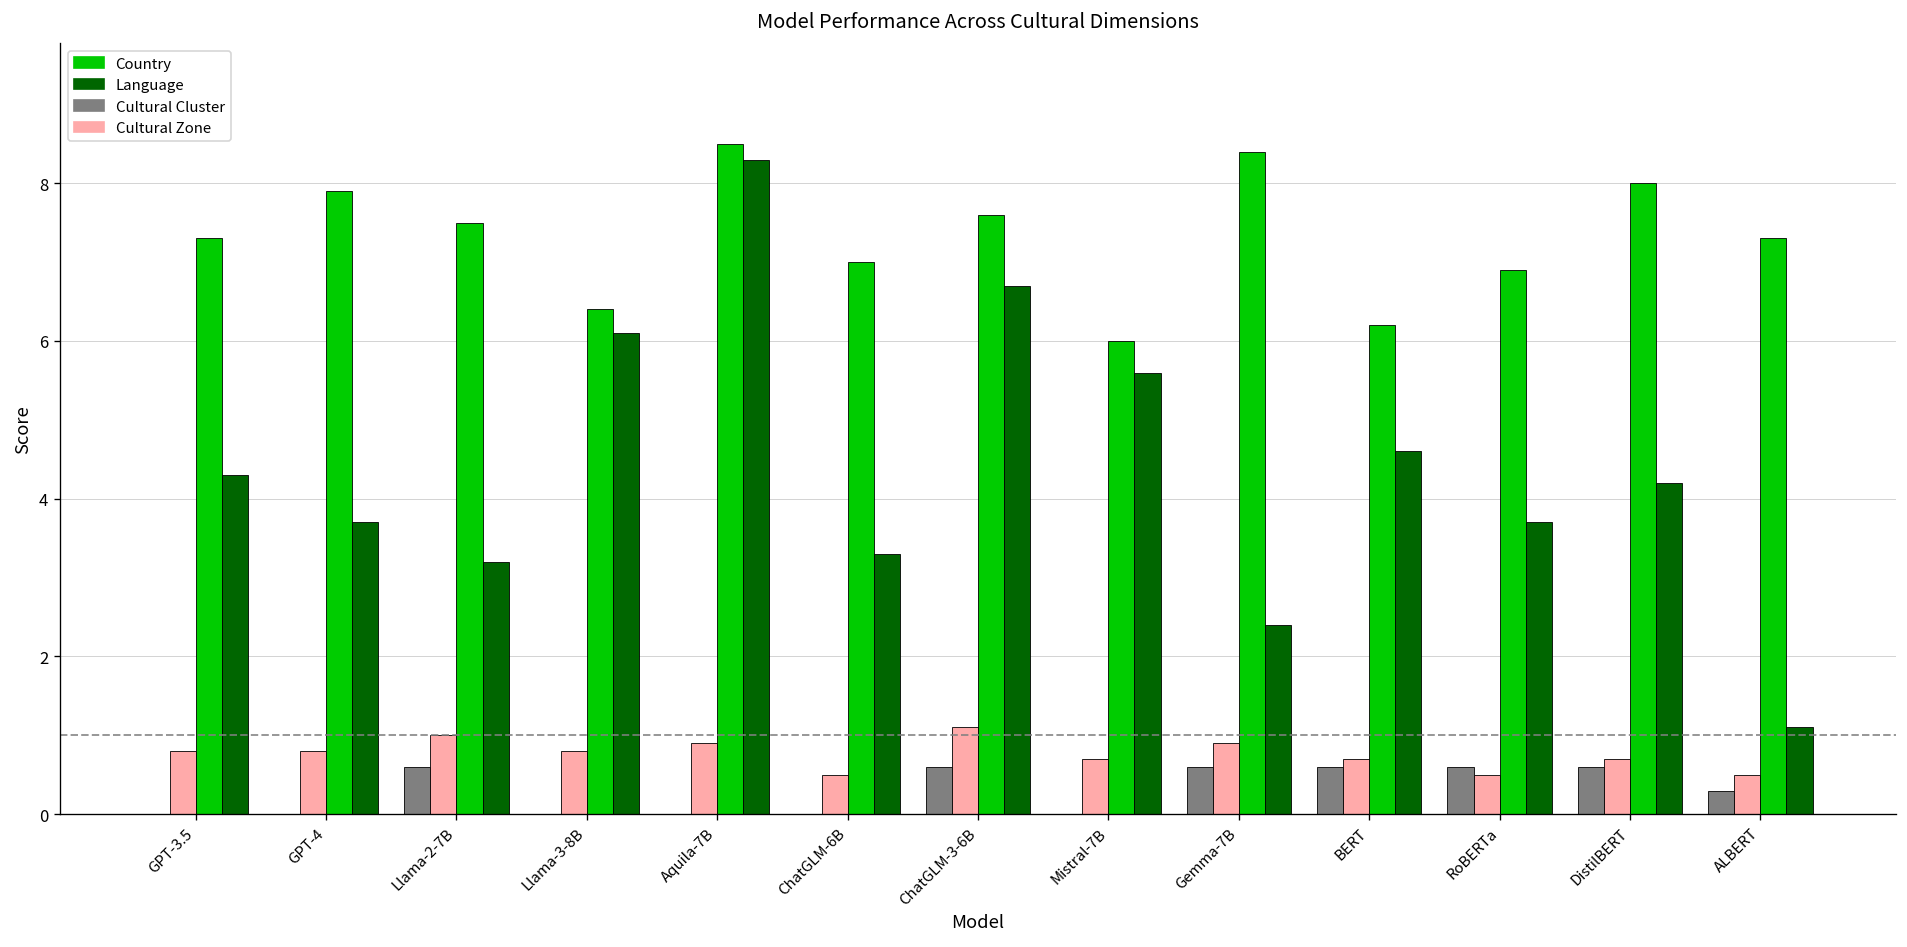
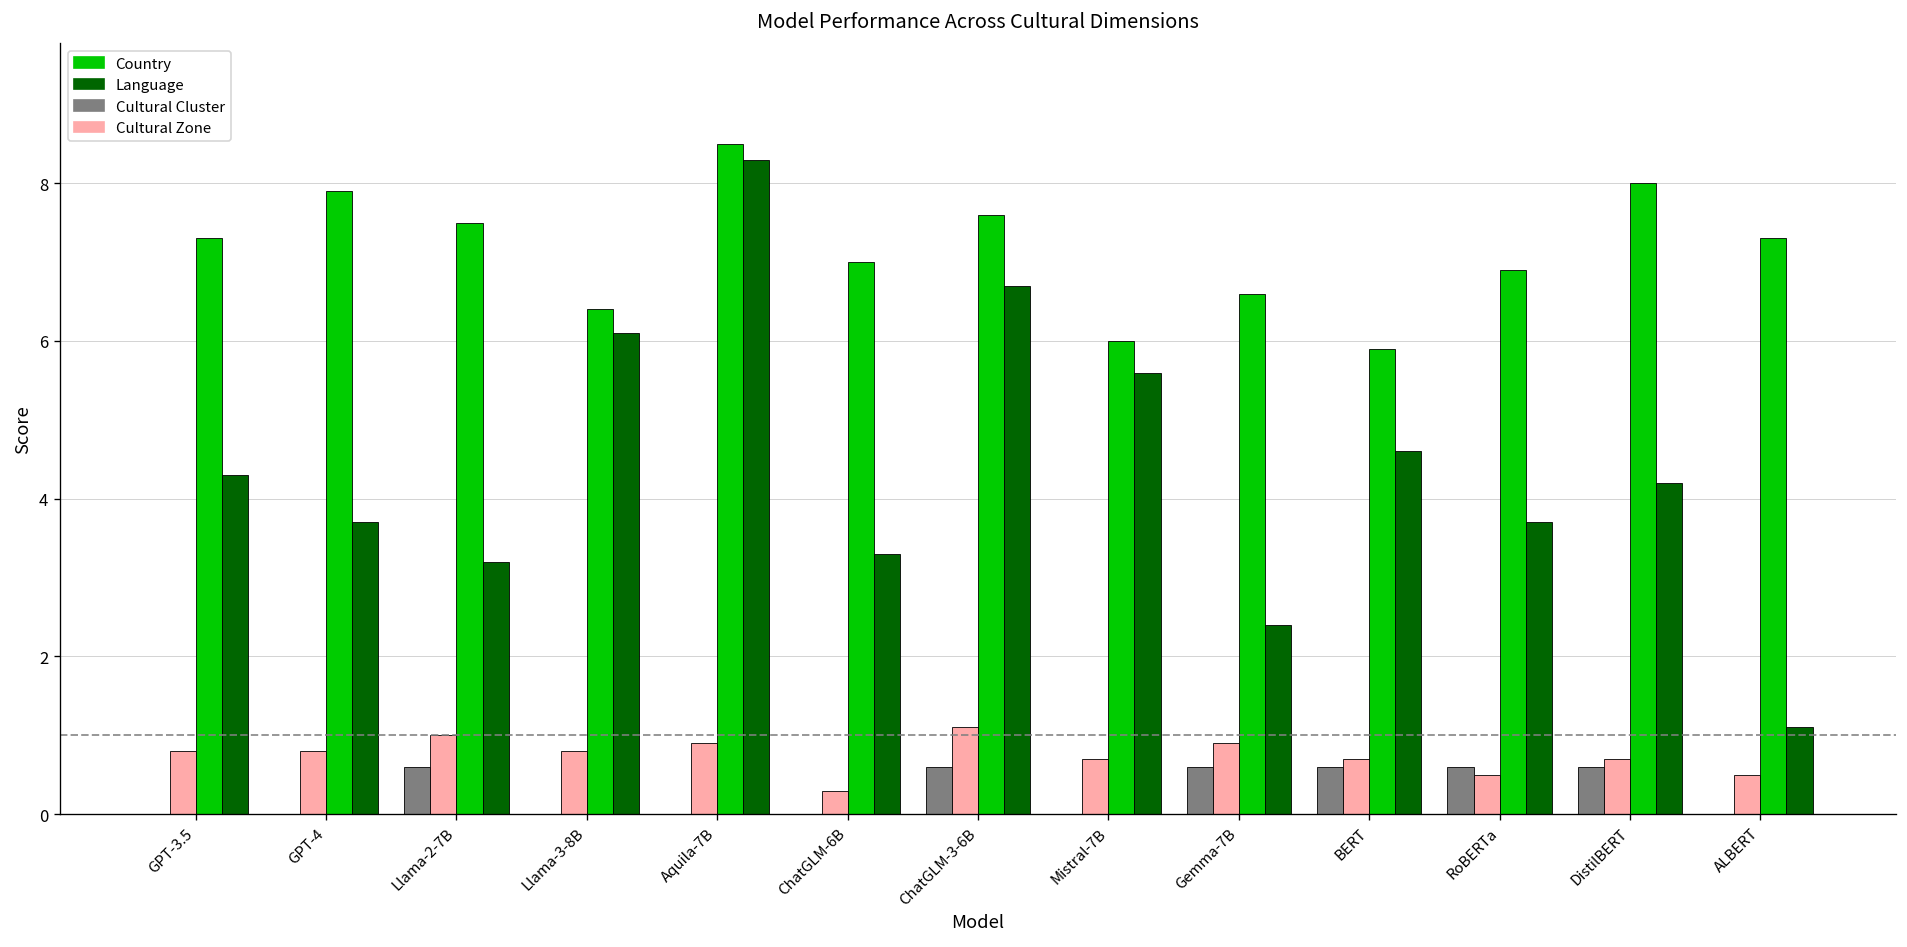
  {
    "Cultural Cluster": {
      "GPT-3.5": 0.0,
      "GPT-4": 0.0,
      "Llama-2-7B": 0.6,
      "Llama-3-8B": 0.0,
      "Aquila-7B": 0.0,
      "ChatGLM-6B": 0.0,
      "ChatGLM-3-6B": 0.6,
      "Mistral-7B": 0.0,
      "Gemma-7B": 0.6,
      "BERT": 0.6,
      "RoBERTa": 0.6,
      "DistilBERT": 0.6,
-     "ALBERT": 0.3
+     "ALBERT": 0.0
    },
    "Cultural Zone": {
      "GPT-3.5": 0.8,
      "GPT-4": 0.8,
      "Llama-2-7B": 1.0,
      "Llama-3-8B": 0.8,
      "Aquila-7B": 0.9,
-     "ChatGLM-6B": 0.5,
+     "ChatGLM-6B": 0.3,
      "ChatGLM-3-6B": 1.1,
      "Mistral-7B": 0.7,
      "Gemma-7B": 0.9,
      "BERT": 0.7,
      "RoBERTa": 0.5,
      "DistilBERT": 0.7,
      "ALBERT": 0.5
    },
    "Country": {
      "GPT-3.5": 7.3,
      "GPT-4": 7.9,
      "Llama-2-7B": 7.5,
      "Llama-3-8B": 6.4,
      "Aquila-7B": 8.5,
      "ChatGLM-6B": 7.0,
      "ChatGLM-3-6B": 7.6,
      "Mistral-7B": 6.0,
-     "Gemma-7B": 8.4,
-     "BERT": 6.2,
+     "Gemma-7B": 6.6,
+     "BERT": 5.9,
      "RoBERTa": 6.9,
      "DistilBERT": 8.0,
      "ALBERT": 7.3
    },
    "Language": {
      "GPT-3.5": 4.3,
      "GPT-4": 3.7,
      "Llama-2-7B": 3.2,
      "Llama-3-8B": 6.1,
      "Aquila-7B": 8.3,
      "ChatGLM-6B": 3.3,
      "ChatGLM-3-6B": 6.7,
      "Mistral-7B": 5.6,
      "Gemma-7B": 2.4,
      "BERT": 4.6,
      "RoBERTa": 3.7,
      "DistilBERT": 4.2,
      "ALBERT": 1.1
    }
  }
